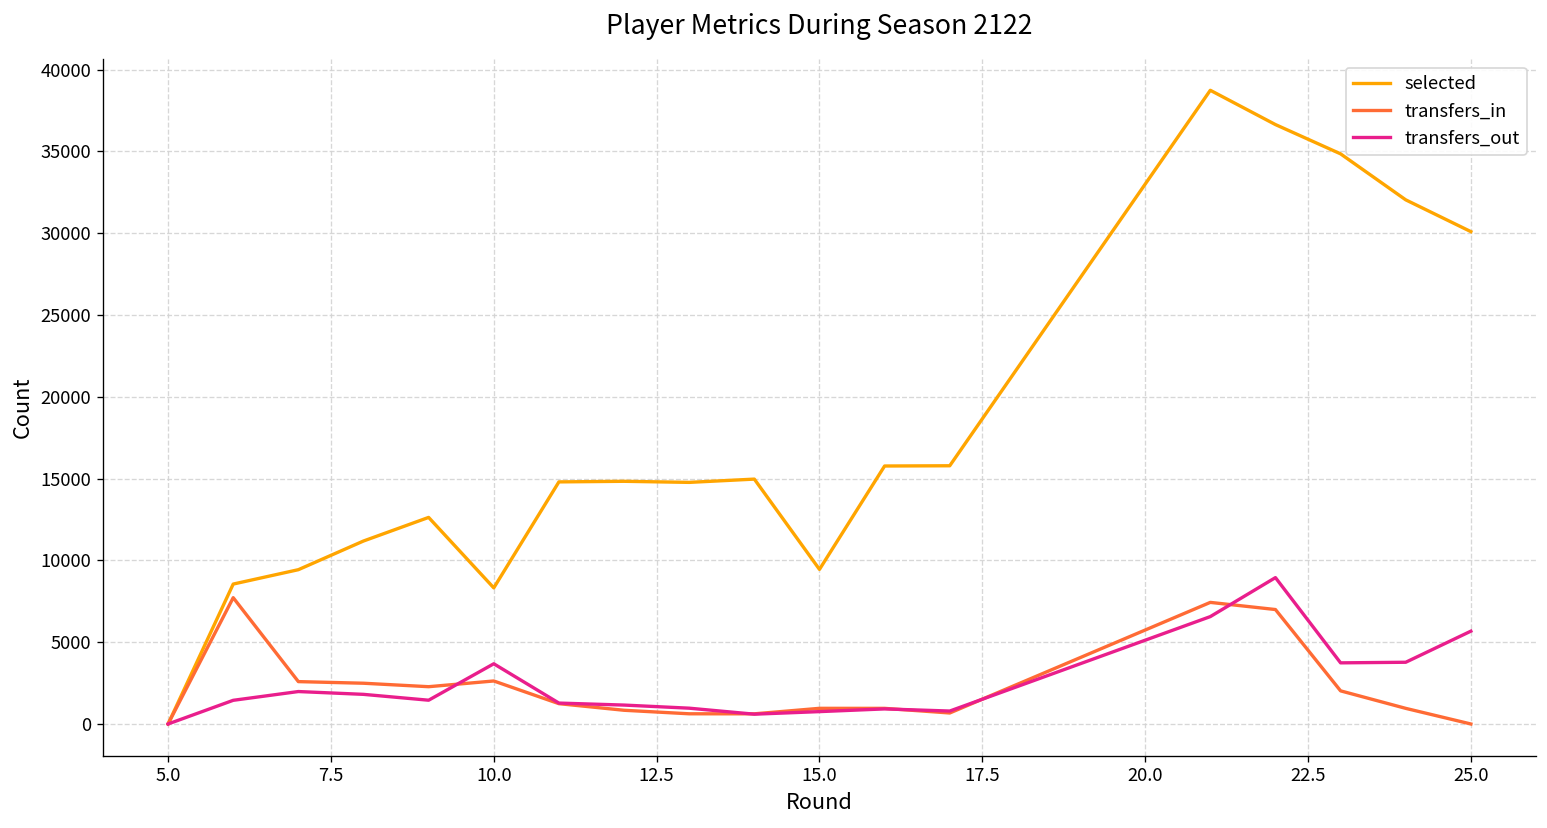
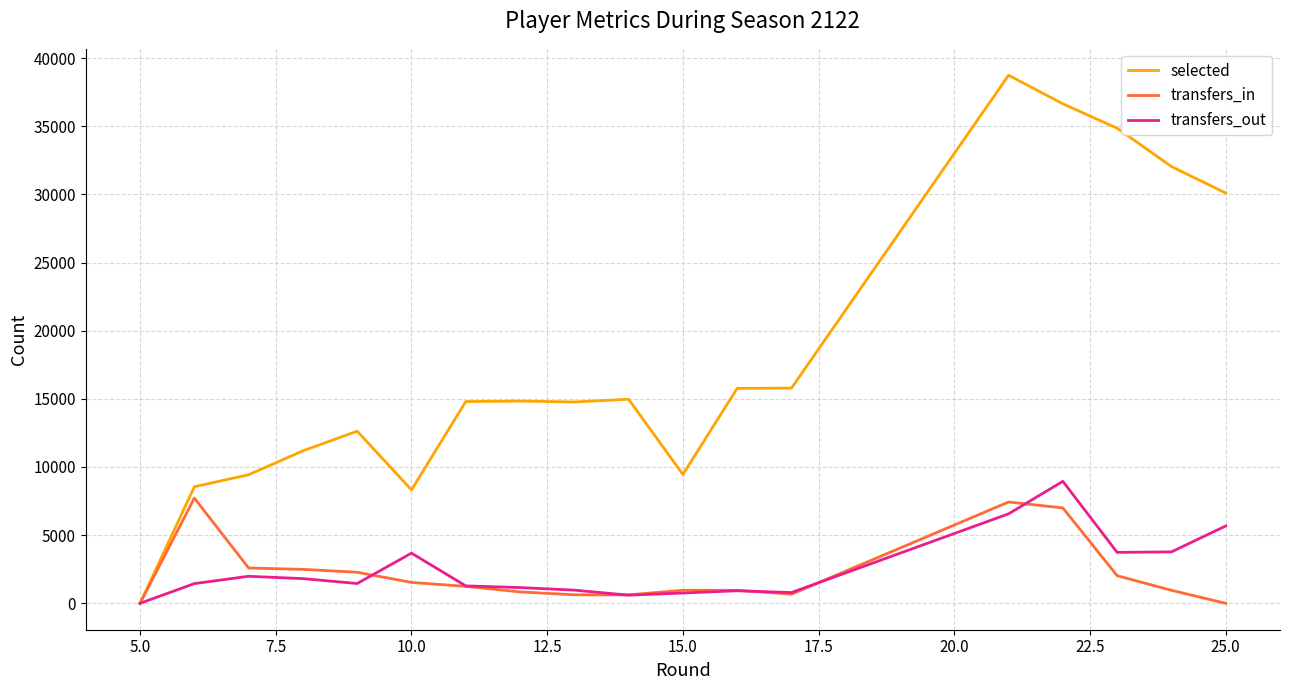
  {
    "selected": {
      "10.0": 8300,
      "15.0": 9500,
      "25.0": 30100
    },
    "transfers_in": {
-     "10.0": 2600,
+     "10.0": 1500,
      "15.0": 1000,
      "25.0": 0
    },
    "transfers_out": {
      "10.0": 3700,
      "15.0": 800,
      "25.0": 5700
    }
  }
